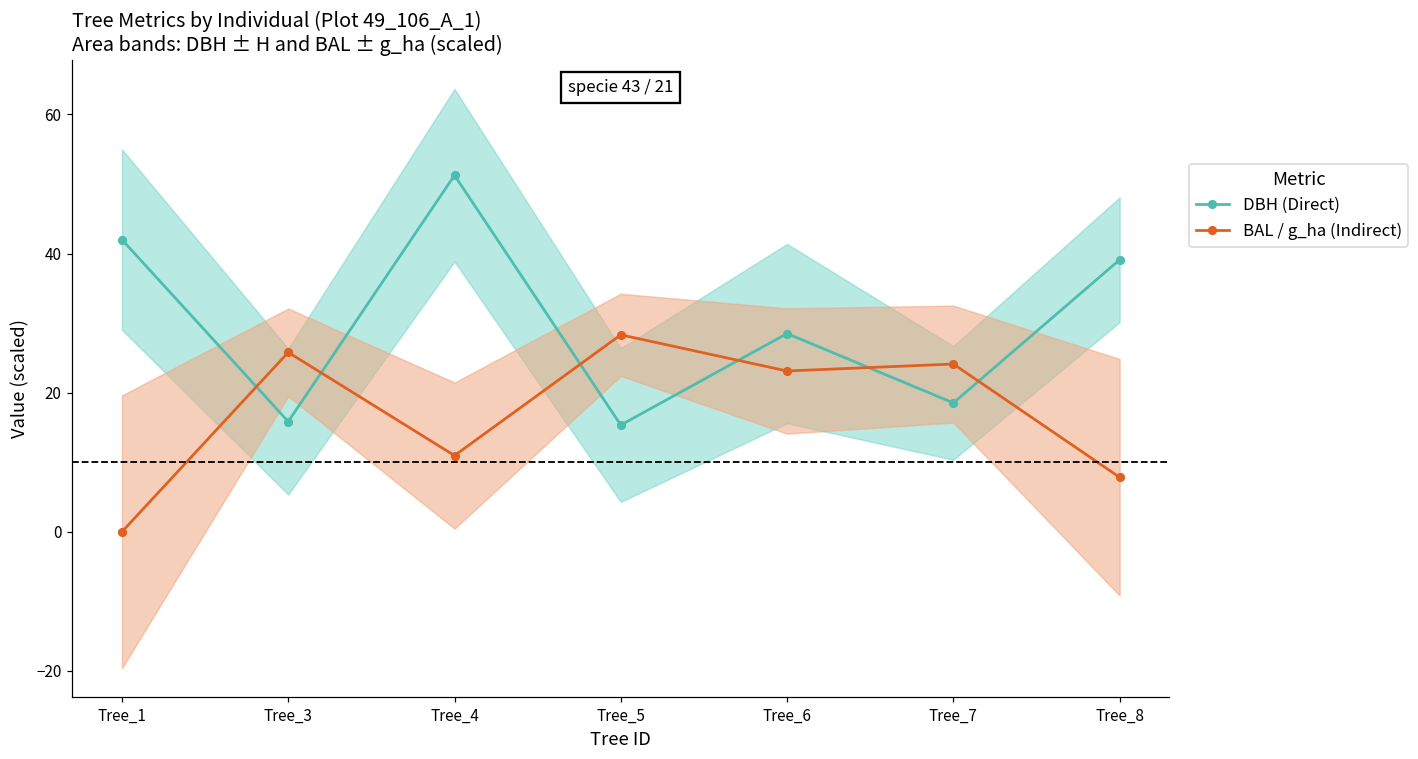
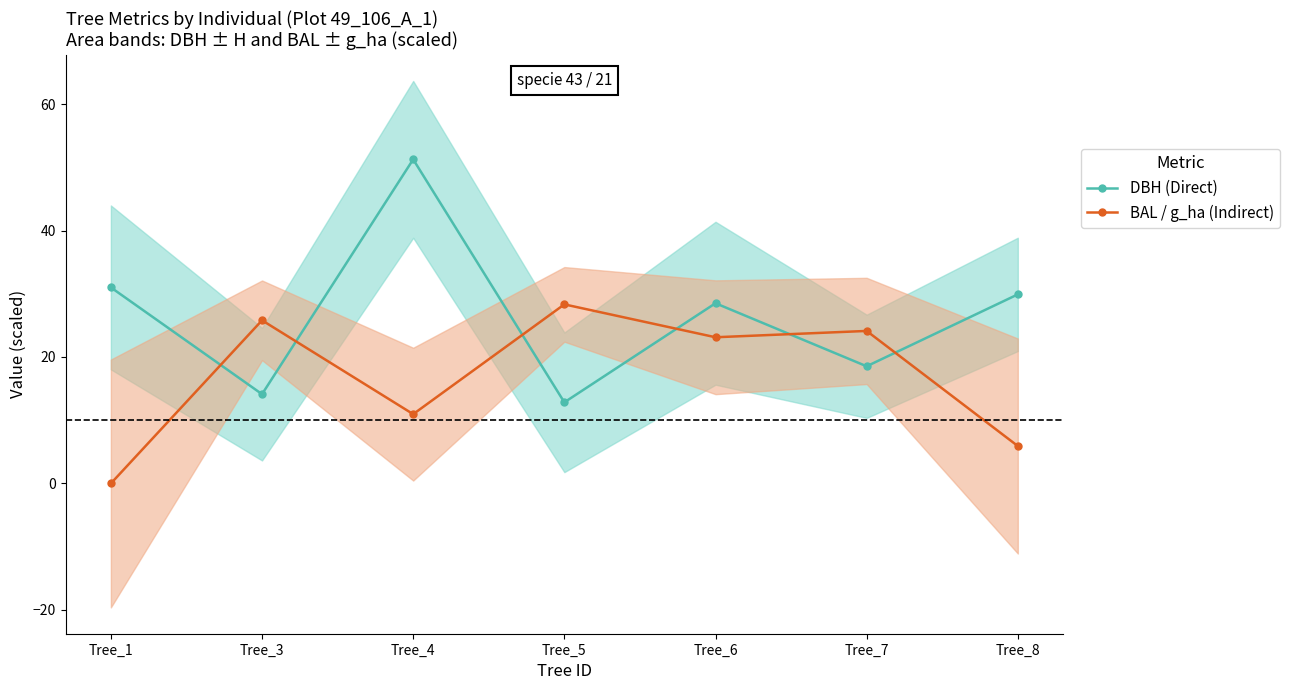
  {
    "DBH (Direct)": {
-     "Tree_1": 42,
-     "Tree_3": 16,
+     "Tree_1": 31,
+     "Tree_3": 14,
      "Tree_4": 51,
-     "Tree_5": 15,
+     "Tree_5": 13,
      "Tree_6": 29,
      "Tree_7": 19,
-     "Tree_8": 39
+     "Tree_8": 30
    },
    "BAL / g_ha (Indirect)": {
      "Tree_1": 0,
      "Tree_3": 26,
      "Tree_4": 11,
      "Tree_5": 28,
      "Tree_6": 23,
      "Tree_7": 24,
-     "Tree_8": 8
+     "Tree_8": 6
    }
  }
